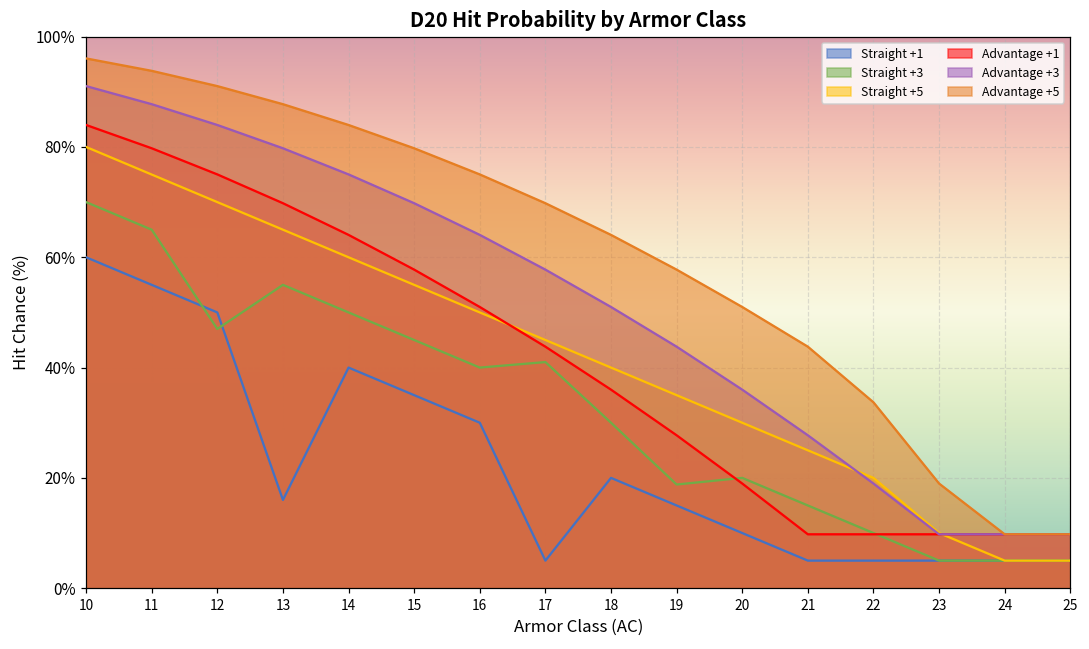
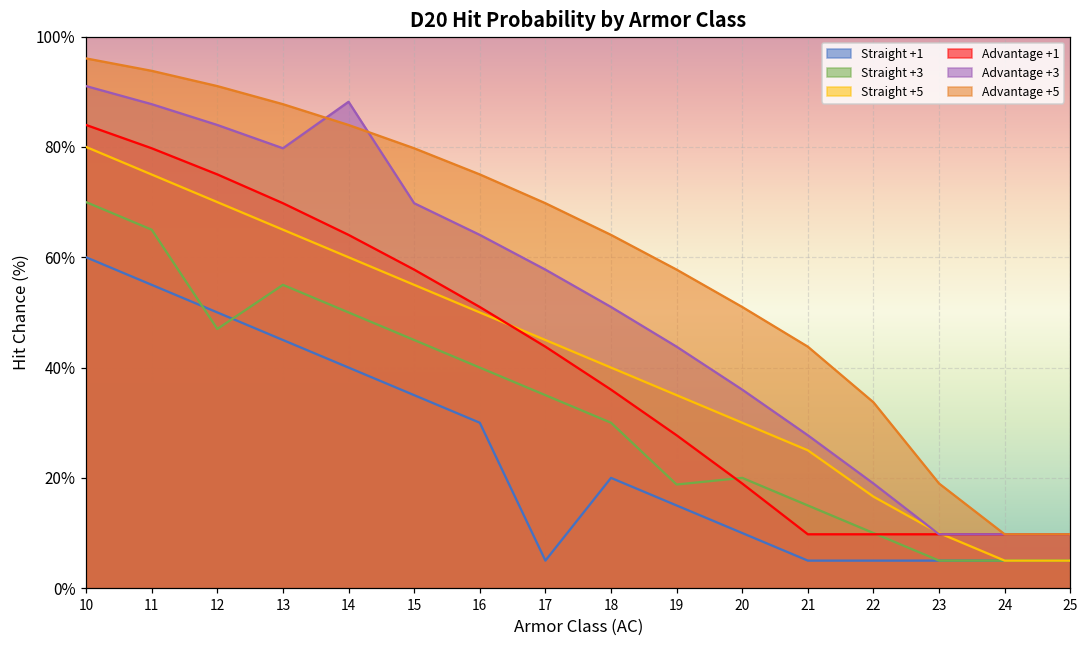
  {
    "Straight +1": {
      "10": "60%",
      "11": "55%",
      "12": "50%",
-     "13": "16%",
+     "13": "45%",
      "14": "40%",
      "15": "35%",
      "16": "30%",
      "17": "5%",
      "18": "20%",
      "19": "15%",
      "20": "10%",
      "21": "5%",
      "22": "5%"
    },
    "Straight +3": {
      "10": "70%",
      "11": "65%",
      "12": "47%",
      "13": "55%",
      "14": "50%",
      "15": "45%",
      "16": "40%",
-     "17": "41%",
+     "17": "35%",
      "18": "30%",
      "19": "19%",
      "20": "20%",
      "21": "15%"
    },
    "Straight +5": {
      "10": "80%",
      "11": "75%",
      "12": "70%",
      "13": "65%",
      "14": "60%",
      "15": "55%",
      "16": "50%",
      "17": "45%",
      "18": "40%",
      "19": "35%",
      "20": "30%",
      "21": "25%",
-     "22": "20%"
+     "22": "17%"
    },
    "Advantage +1": {
      "10": "84%",
      "11": "80%",
      "12": "75%",
      "13": "70%",
      "14": "64%",
      "15": "58%",
      "16": "51%",
      "17": "44%",
      "18": "36%",
      "19": "28%",
      "20": "19%",
      "21": "10%"
    },
    "Advantage +3": {
      "10": "91%",
      "11": "88%",
      "12": "84%",
      "13": "80%",
-     "14": "75%",
+     "14": "88%",
      "15": "70%",
      "16": "64%",
      "17": "58%",
      "18": "51%",
      "19": "44%",
      "20": "36%",
      "21": "28%",
      "22": "19%"
    },
    "Advantage +5": {
      "10": "96%",
      "11": "94%",
      "12": "91%",
      "13": "88%",
      "14": "84%",
      "15": "80%",
      "16": "75%",
      "17": "70%",
      "18": "64%",
      "19": "58%",
      "20": "51%",
      "21": "44%",
      "22": "34%",
      "23": "19%"
    }
  }
